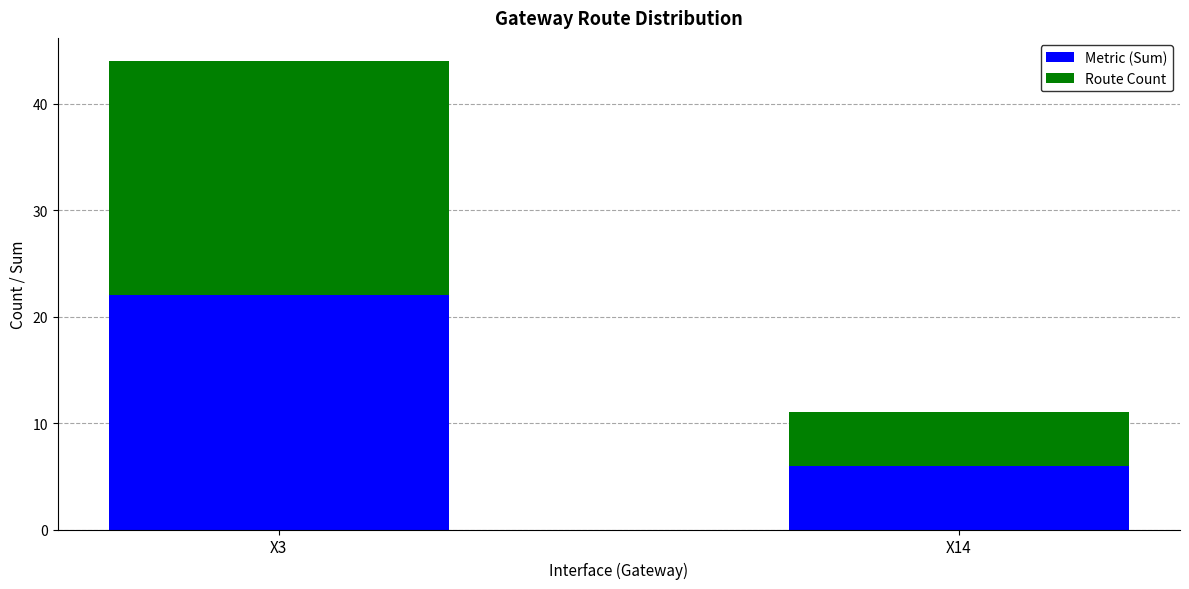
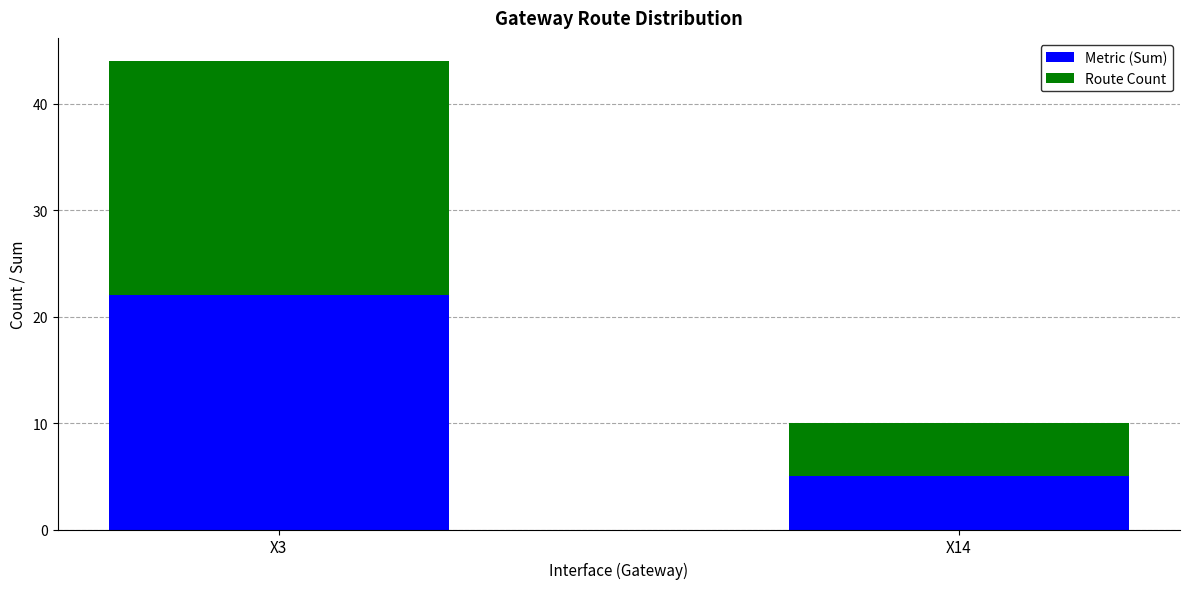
  {
    "Metric (Sum)": {
      "X3": 22,
-     "X14": 6
+     "X14": 5
    },
    "Route Count": {
      "X3": 22,
      "X14": 5
    }
  }
